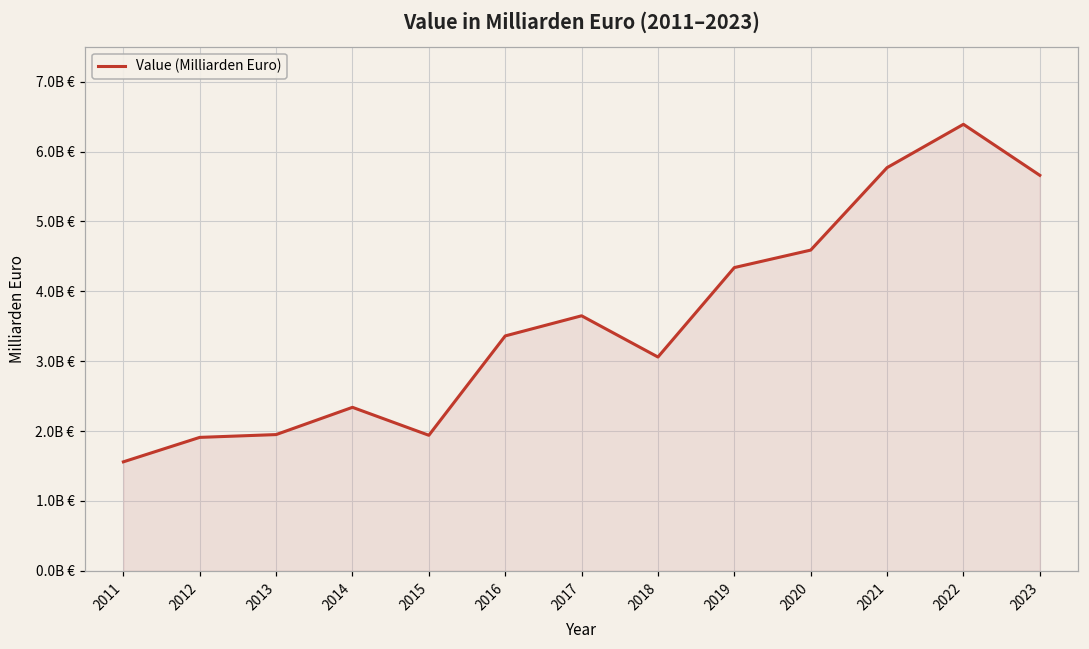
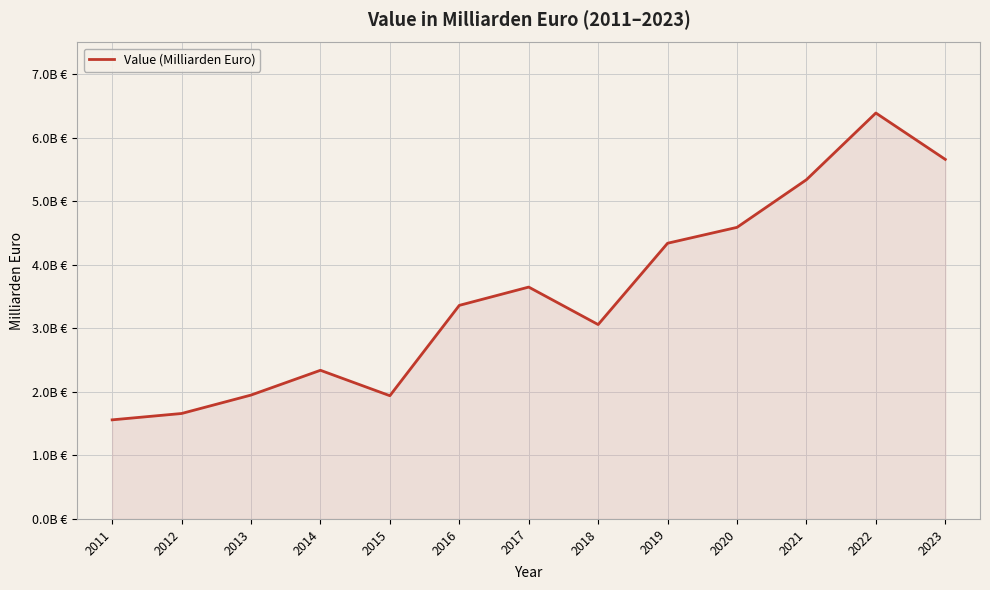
  {
    "2011": "1.6B €",
-   "2012": "1.9B €",
+   "2012": "1.7B €",
    "2013": "2.0B €",
    "2014": "2.3B €",
    "2015": "1.9B €",
    "2016": "3.4B €",
    "2017": "3.7B €",
    "2018": "3.1B €",
    "2019": "4.3B €",
    "2020": "4.6B €",
-   "2021": "5.8B €",
+   "2021": "5.3B €",
    "2022": "6.4B €",
    "2023": "5.7B €"
  }
